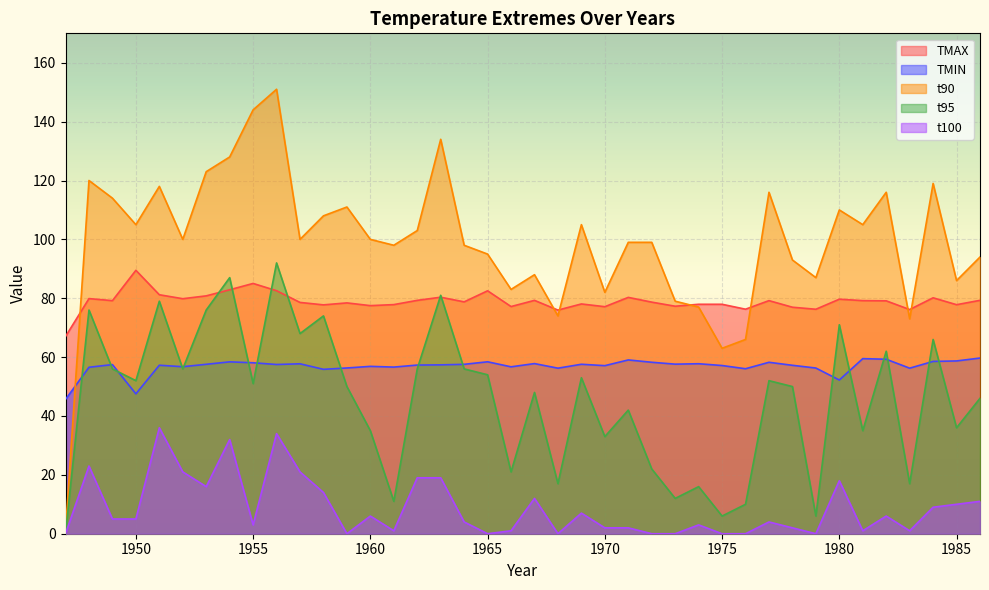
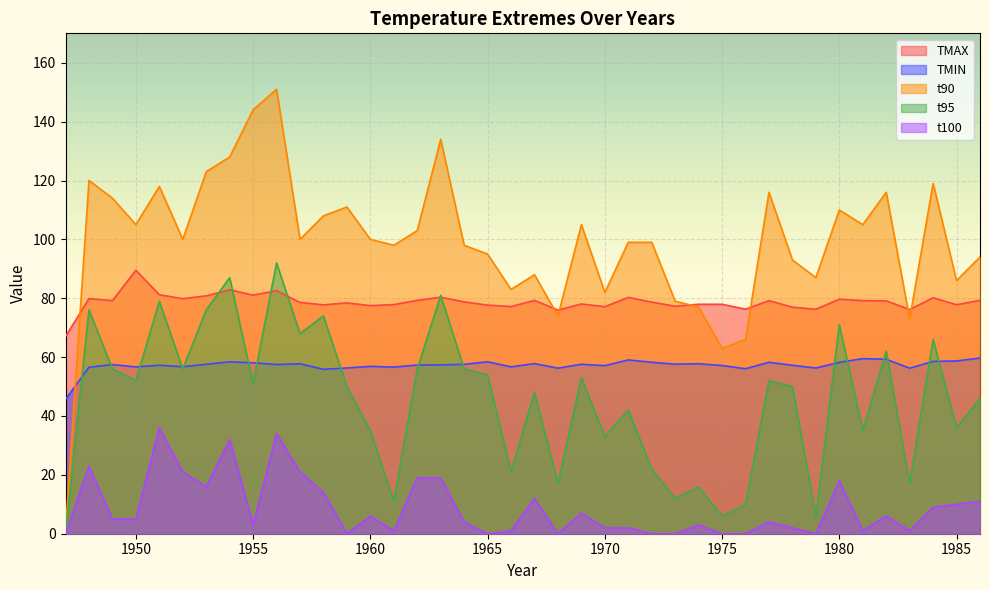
  {
    "TMAX": {
      "1950": 89,
-     "1955": 85,
+     "1955": 81,
      "1960": 77,
-     "1965": 83,
+     "1965": 78,
      "1970": 77,
      "1975": 78,
      "1980": 80,
      "1985": 78
    },
    "TMIN": {
-     "1950": 48,
+     "1950": 57,
      "1955": 58,
      "1960": 57,
      "1965": 58,
      "1970": 57,
      "1975": 57,
-     "1980": 52,
+     "1980": 58,
      "1985": 59
    },
    "t90": {
      "1950": 105,
      "1955": 144,
      "1960": 100,
      "1965": 95,
      "1970": 82,
      "1975": 63,
      "1980": 110,
      "1985": 86
    },
    "t95": {
      "1950": 52,
      "1955": 51,
      "1960": 35,
      "1965": 54,
      "1970": 33,
      "1975": 6,
      "1980": 71,
      "1985": 36
    },
    "t100": {
      "1950": 5,
      "1955": 3,
      "1960": 6,
      "1965": 0,
      "1970": 2,
      "1975": 0,
      "1980": 18,
      "1985": 10
    }
  }
